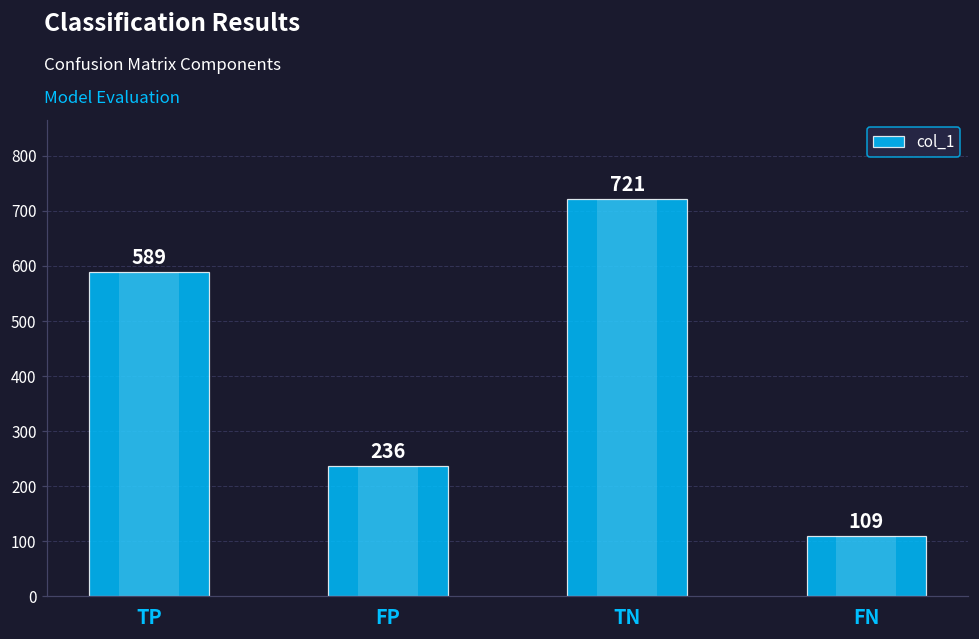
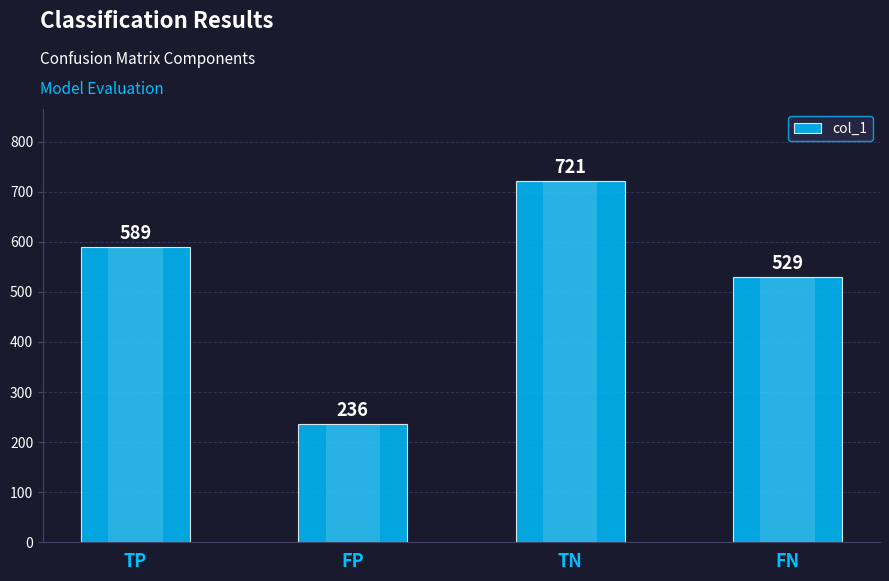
  {
    "TP": 589,
    "FP": 236,
    "TN": 721,
-   "FN": 109
+   "FN": 529
  }
